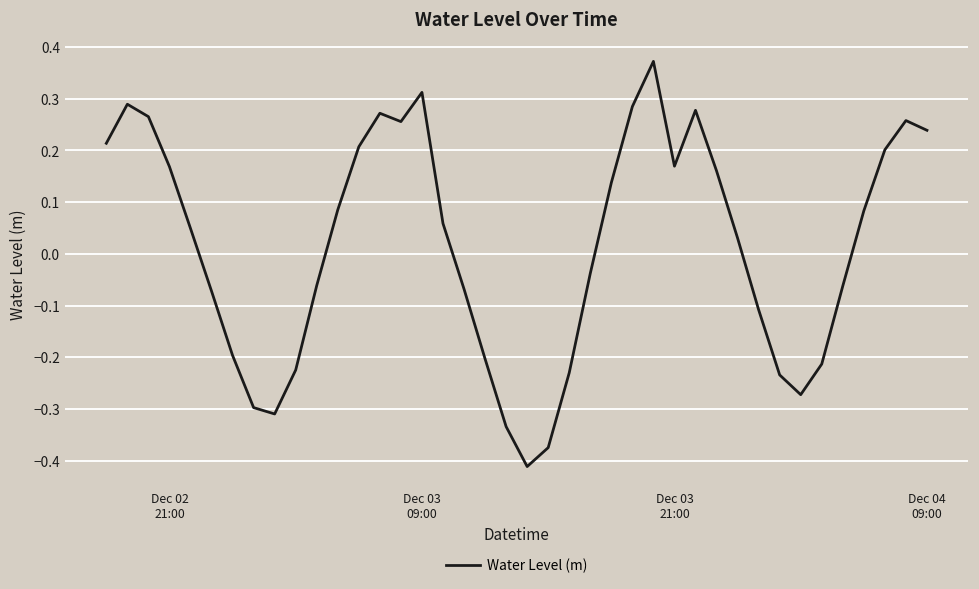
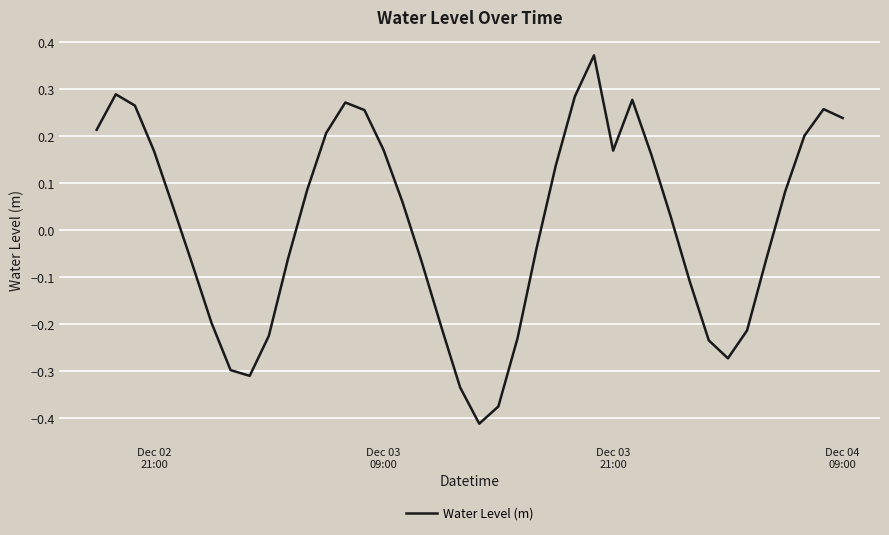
  {
    "Dec 02 21:00": 0.17,
-   "Dec 03 09:00": 0.31,
+   "Dec 03 09:00": 0.17,
    "Dec 03 21:00": 0.17,
    "Dec 04 09:00": 0.24
  }
